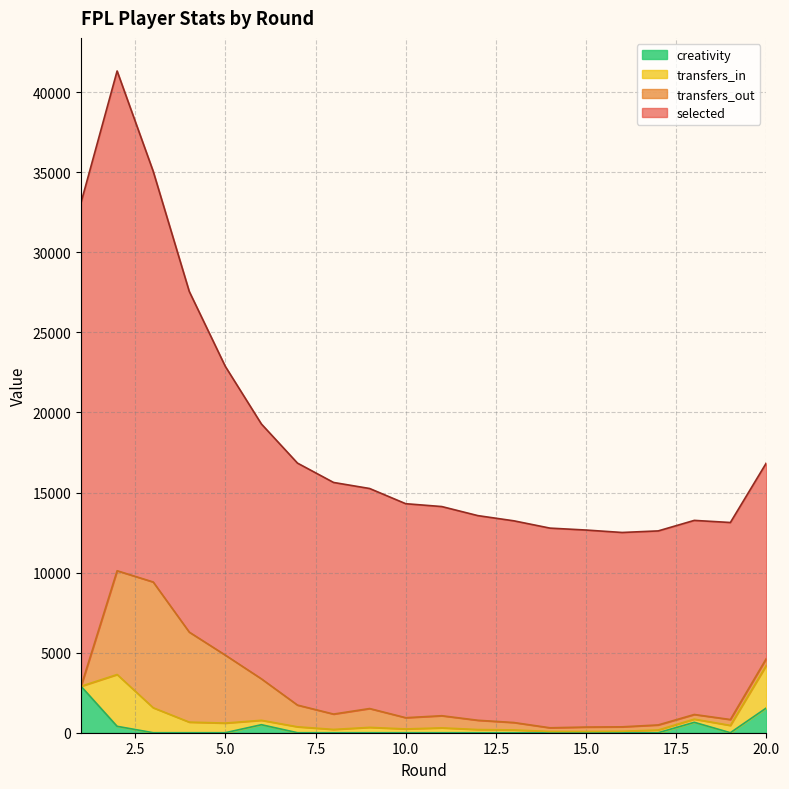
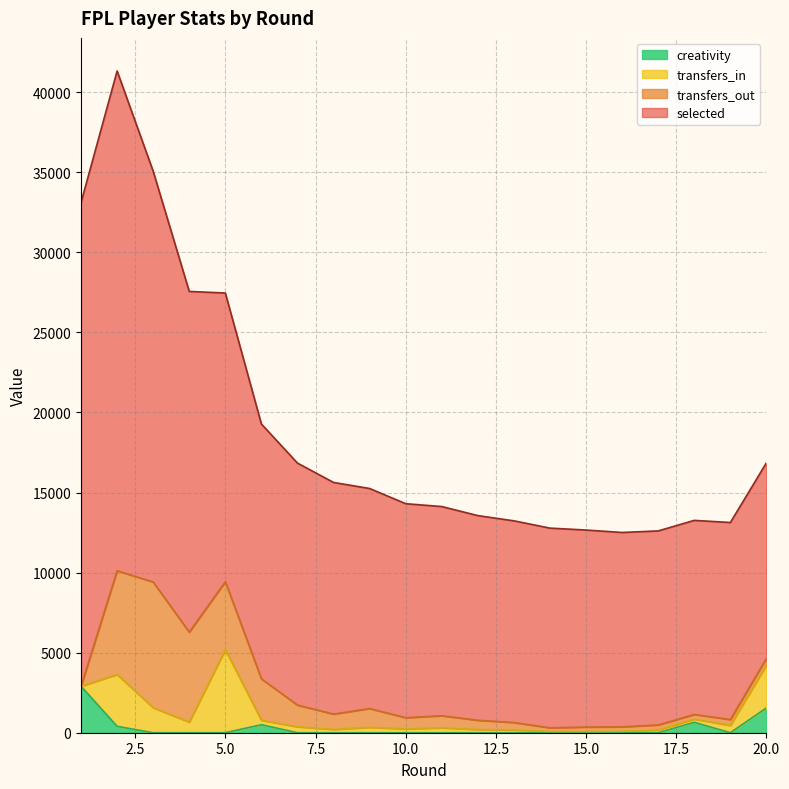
  {
    "creativity": {
      "5.0": 0,
      "10.0": 0,
      "20.0": 1600
    },
    "transfers_in": {
-     "5.0": 600,
+     "5.0": 5200,
      "10.0": 200,
      "20.0": 2700
    }
  }
